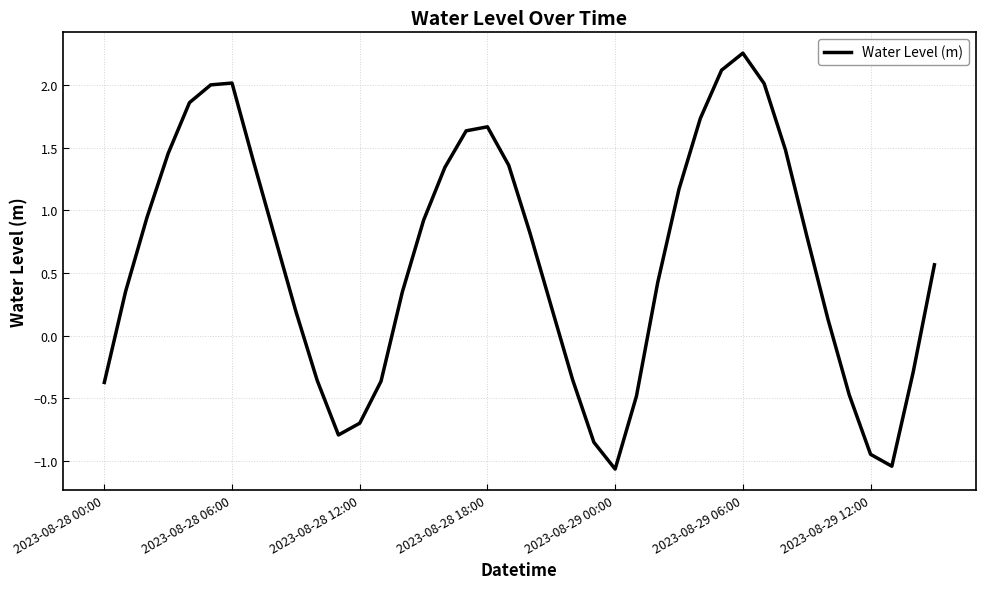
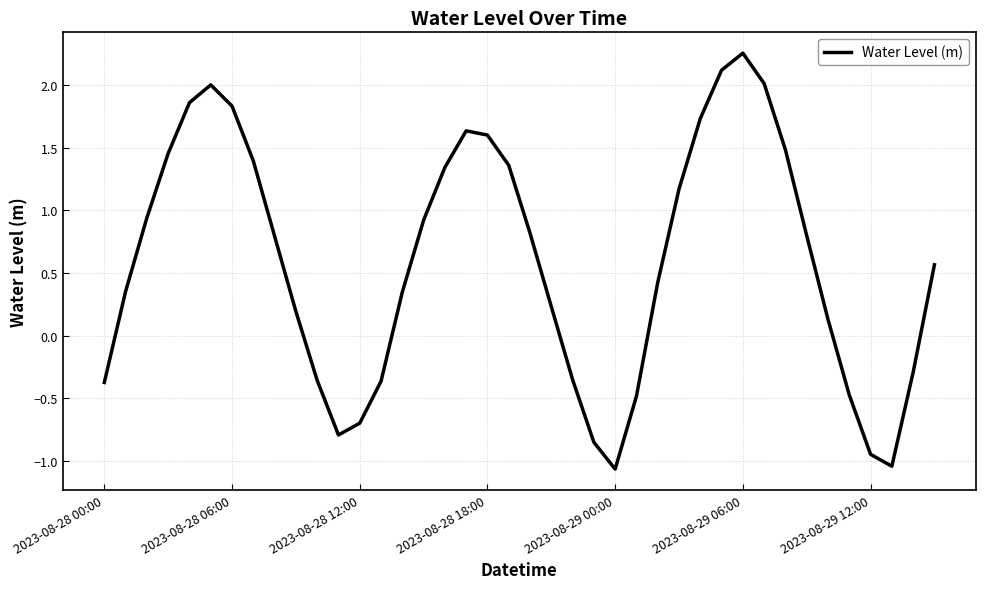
  {
    "2023-08-28 00:00": -0.37,
-   "2023-08-28 06:00": 2.02,
+   "2023-08-28 06:00": 1.83,
    "2023-08-28 12:00": -0.70,
-   "2023-08-28 18:00": 1.67,
+   "2023-08-28 18:00": 1.60,
    "2023-08-29 00:00": -1.07,
    "2023-08-29 06:00": 2.25,
    "2023-08-29 12:00": -0.95
  }
